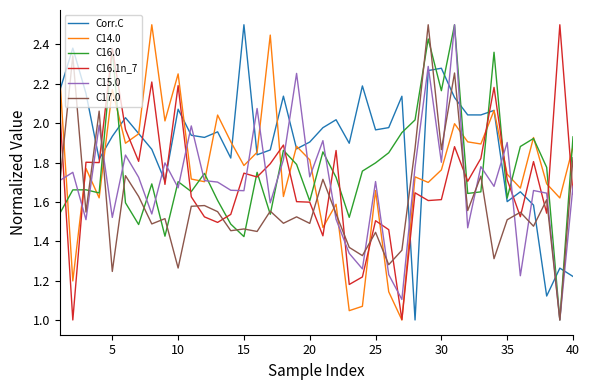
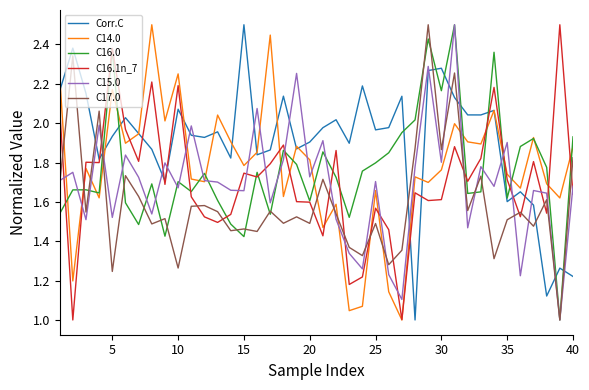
  {
    "Corr.C": {
      "5": 1.93,
      "10": 2.07,
      "15": 2.50,
      "20": 1.90,
      "25": 1.97,
      "30": 2.28,
      "35": 1.60,
      "40": 1.22
    },
    "C14.0": {
      "10": 2.25,
      "15": 1.78,
      "20": 1.81,
      "25": 1.66,
      "30": 1.76,
      "35": 1.74,
      "40": 1.88
    },
    "C16.0": {
      "10": 1.70,
      "15": 1.42,
      "25": 1.80,
      "30": 2.16,
      "35": 1.62,
      "40": 1.93
    },
    "C16.1n_7": {
      "10": 2.19,
      "15": 1.75,
-     "25": 1.50,
+     "25": 1.57,
      "30": 1.61,
      "35": 1.71,
      "40": 1.64
    },
    "C15.0": {
      "5": 1.52,
      "10": 1.67,
      "15": 1.66,
      "20": 1.73,
      "25": 1.70,
      "30": 1.80,
      "35": 1.90,
      "40": 1.68
    },
    "C17.0": {
      "5": 1.25,
      "10": 1.26,
      "15": 1.46,
      "20": 1.49,
-     "25": 1.45,
+     "25": 1.49,
      "30": 1.87,
      "35": 1.51,
      "40": 1.82
    }
  }
